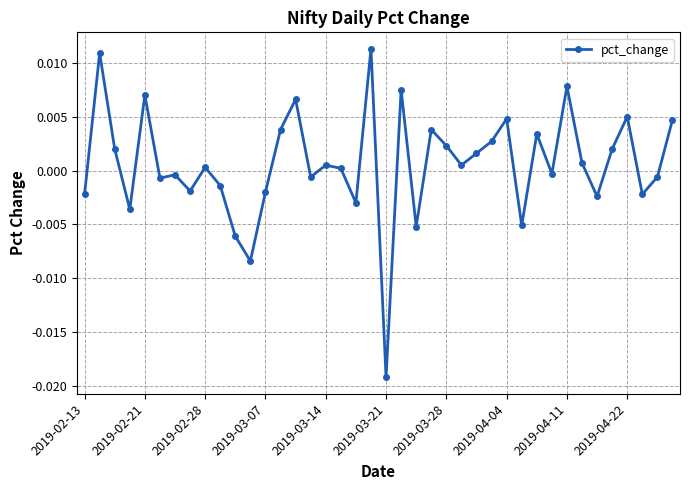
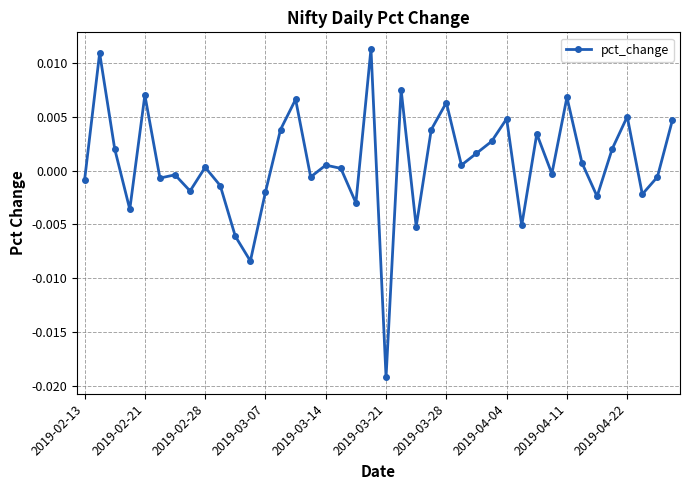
  {
-   "2019-02-13": -0.0022,
+   "2019-02-13": -0.0009,
    "2019-02-21": 0.0070,
    "2019-02-28": 0.0003,
    "2019-03-07": -0.0020,
    "2019-03-14": 0.0005,
    "2019-03-21": -0.0192,
-   "2019-03-28": 0.0023,
+   "2019-03-28": 0.0063,
    "2019-04-04": 0.0048,
-   "2019-04-11": 0.0078,
+   "2019-04-11": 0.0068,
    "2019-04-22": 0.0050
  }
